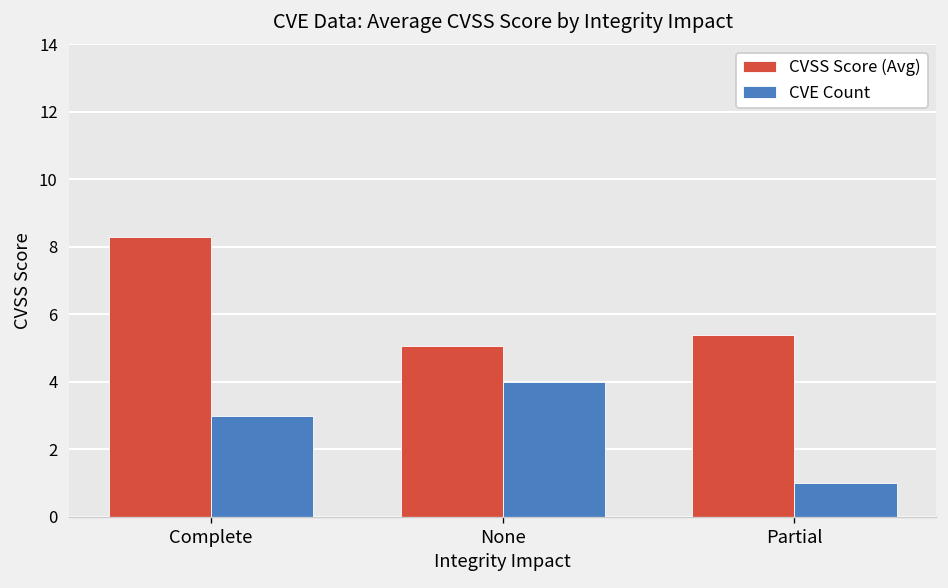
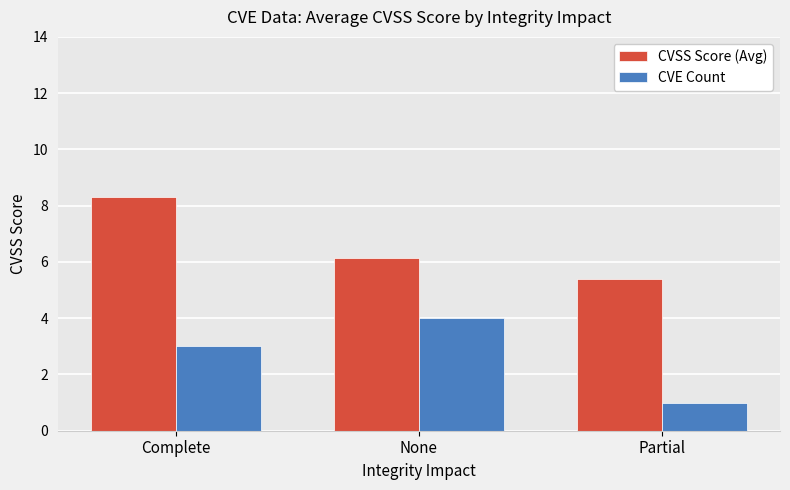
  {
    "CVSS Score (Avg)": {
      "Complete": 8.3,
-     "None": 5.1,
+     "None": 6.1,
      "Partial": 5.4
    },
    "CVE Count": {
      "Complete": 3.0,
      "None": 4.0,
      "Partial": 1.0
    }
  }
